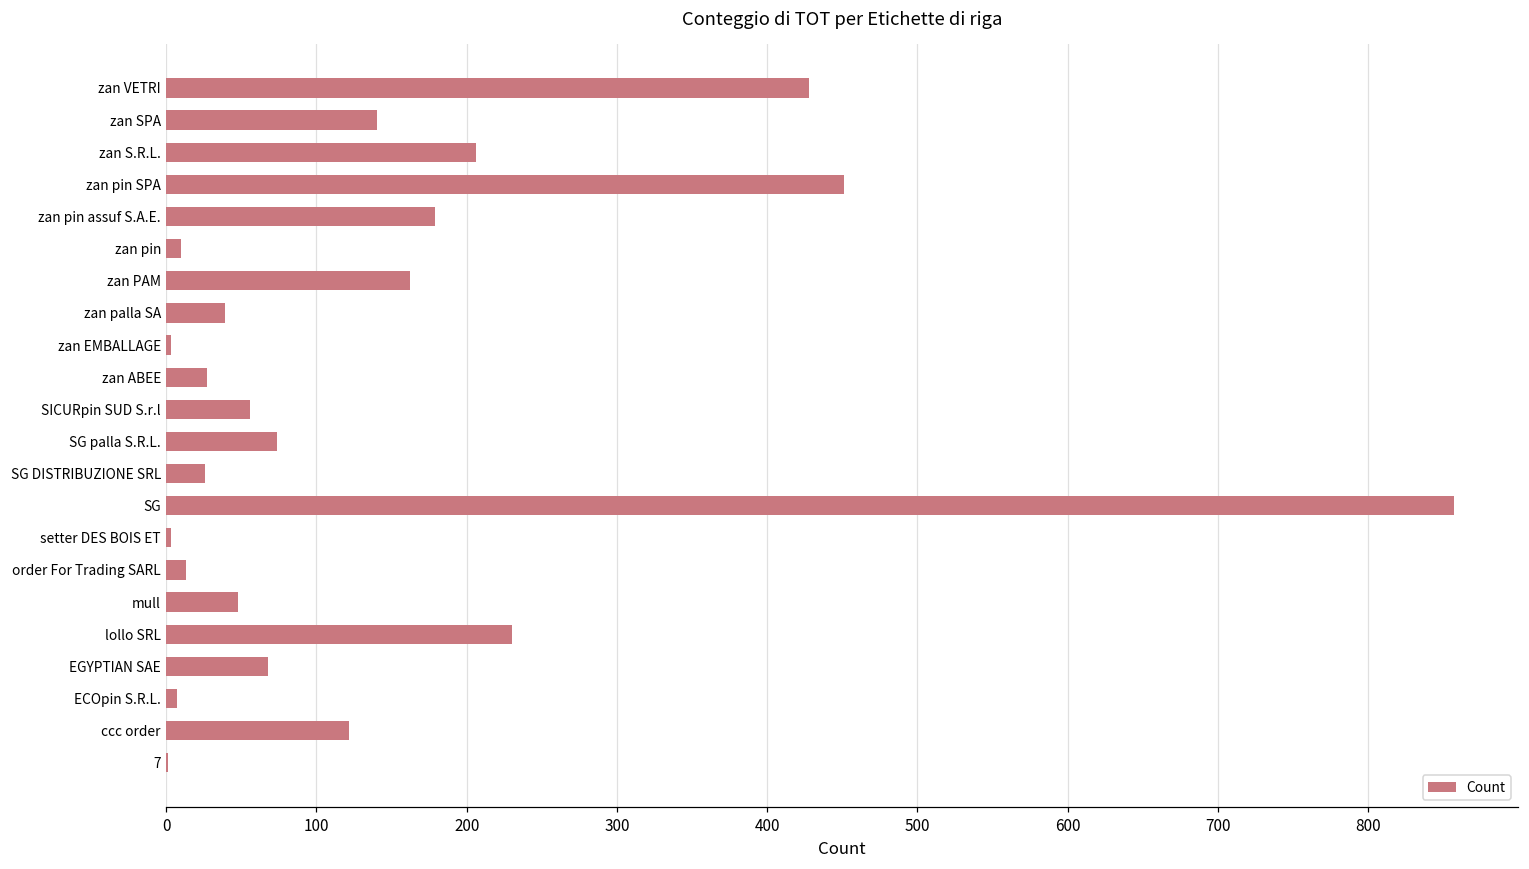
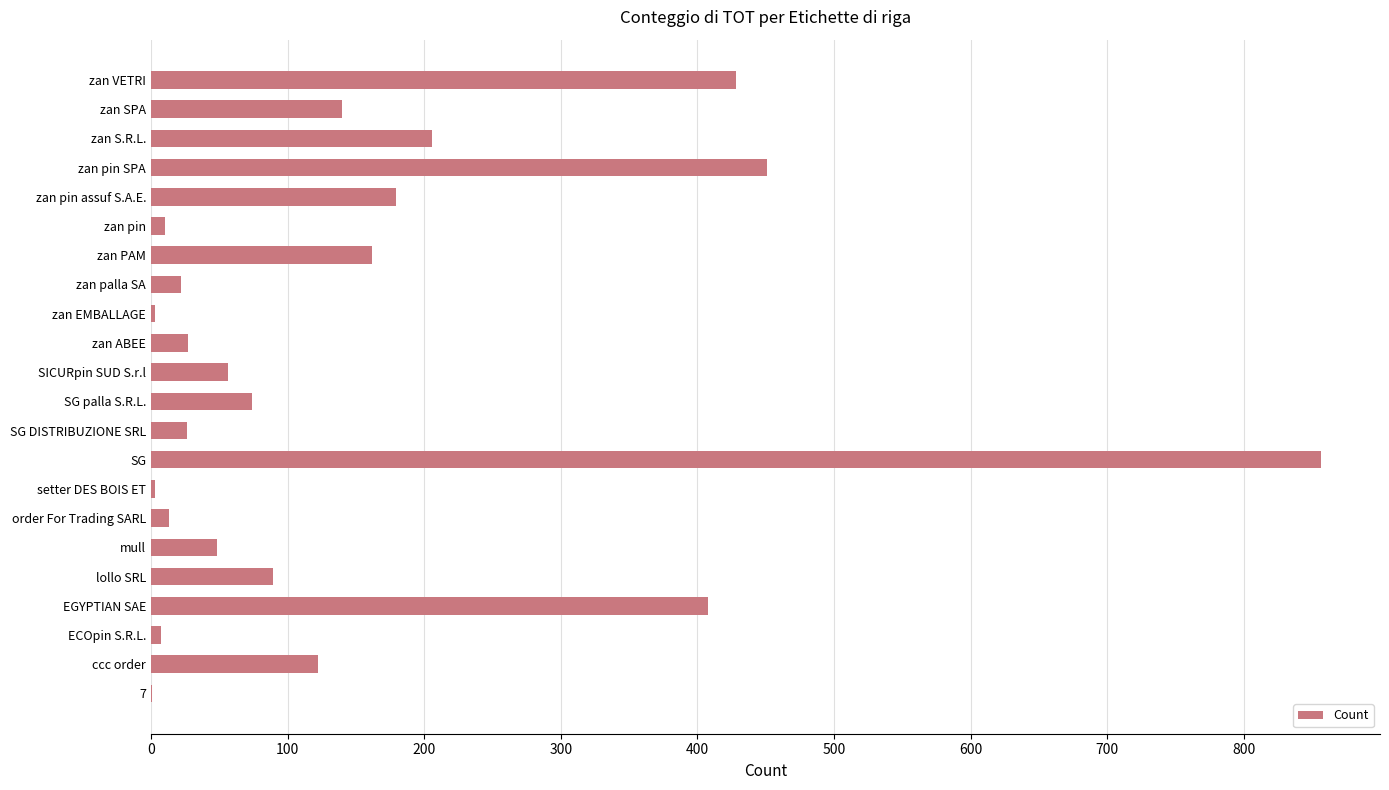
  {
    "zan VETRI": 428,
    "zan SPA": 140,
    "zan S.R.L.": 206,
    "zan pin SPA": 451,
    "zan pin assuf S.A.E.": 179,
    "zan pin": 10,
    "zan PAM": 162,
-   "zan palla SA": 39,
+   "zan palla SA": 22,
    "zan EMBALLAGE": 3,
    "zan ABEE": 27,
    "SICURpin SUD S.r.l": 56,
    "SG palla S.R.L.": 74,
    "SG DISTRIBUZIONE SRL": 26,
    "SG": 857,
    "setter DES BOIS ET": 3,
    "order For Trading SARL": 13,
    "mull": 48,
-   "lollo SRL": 230,
-   "EGYPTIAN SAE": 68,
+   "lollo SRL": 89,
+   "EGYPTIAN SAE": 408,
    "ECOpin S.R.L.": 7,
    "ccc order": 122
  }
